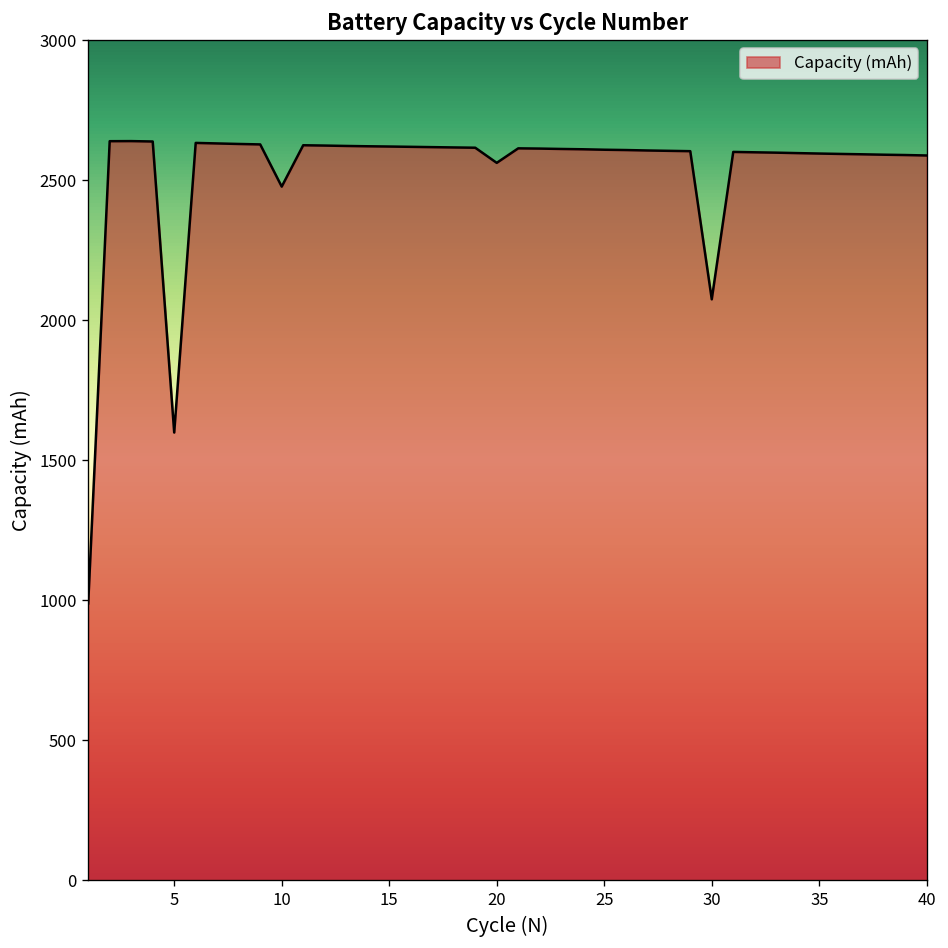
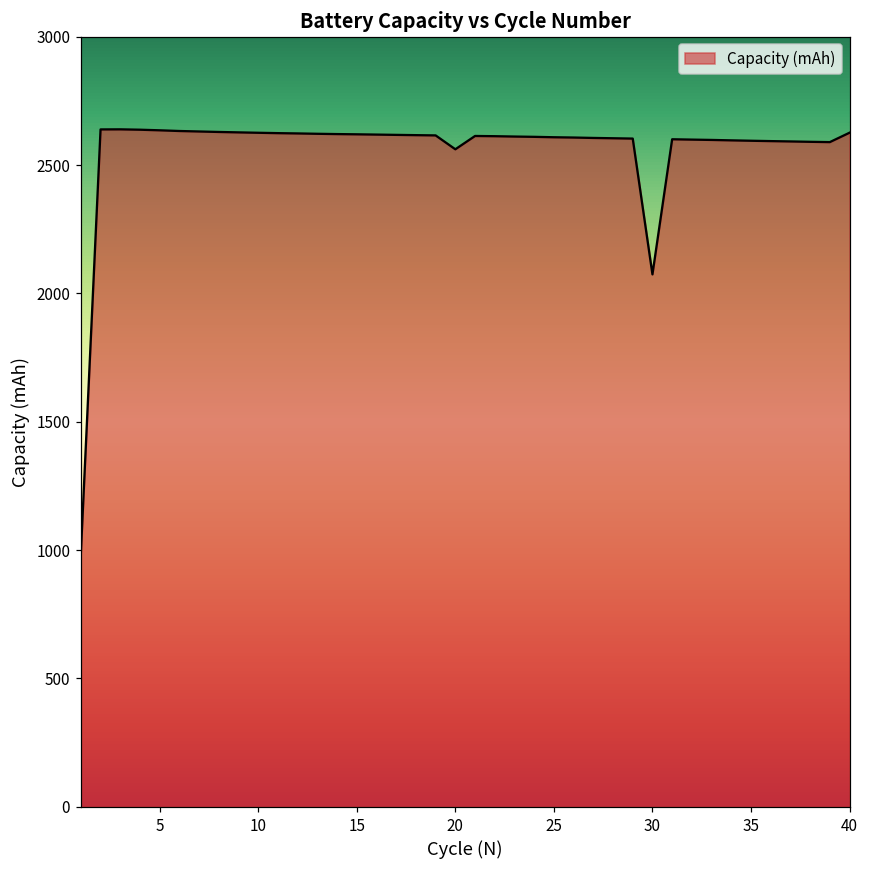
  {
-   "5": 1600,
-   "10": 2480,
+   "5": 2640,
+   "10": 2630,
    "15": 2620,
    "20": 2560,
    "25": 2610,
    "30": 2070,
    "35": 2590,
-   "40": 2590
+   "40": 2630
  }
